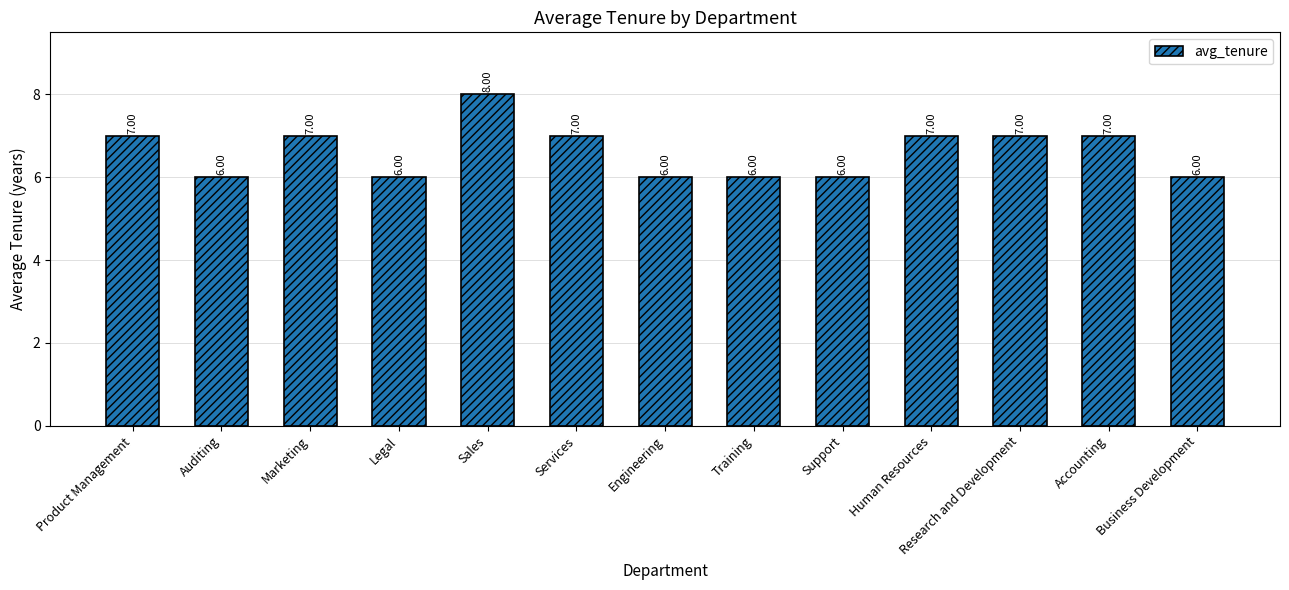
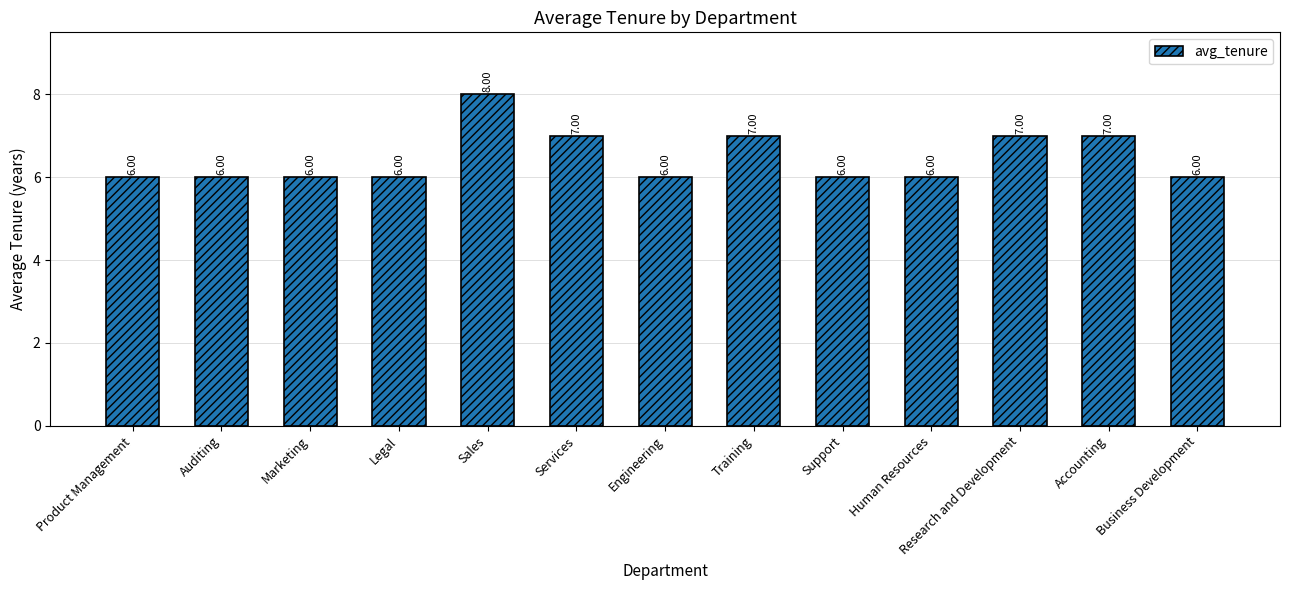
  {
-   "Product Management": 7.00,
+   "Product Management": 6.00,
    "Auditing": 6.00,
-   "Marketing": 7.00,
+   "Marketing": 6.00,
    "Legal": 6.00,
    "Sales": 8.00,
    "Services": 7.00,
    "Engineering": 6.00,
-   "Training": 6.00,
+   "Training": 7.00,
    "Support": 6.00,
-   "Human Resources": 7.00,
+   "Human Resources": 6.00,
    "Research and Development": 7.00,
    "Accounting": 7.00,
    "Business Development": 6.00
  }
